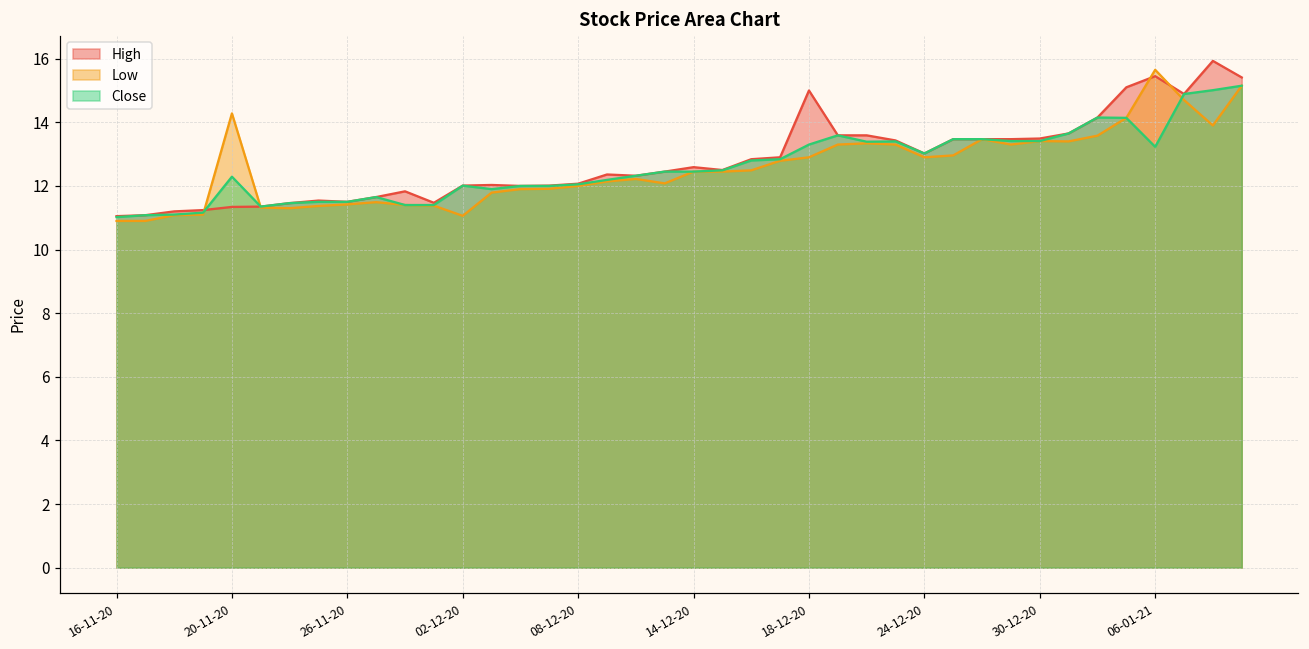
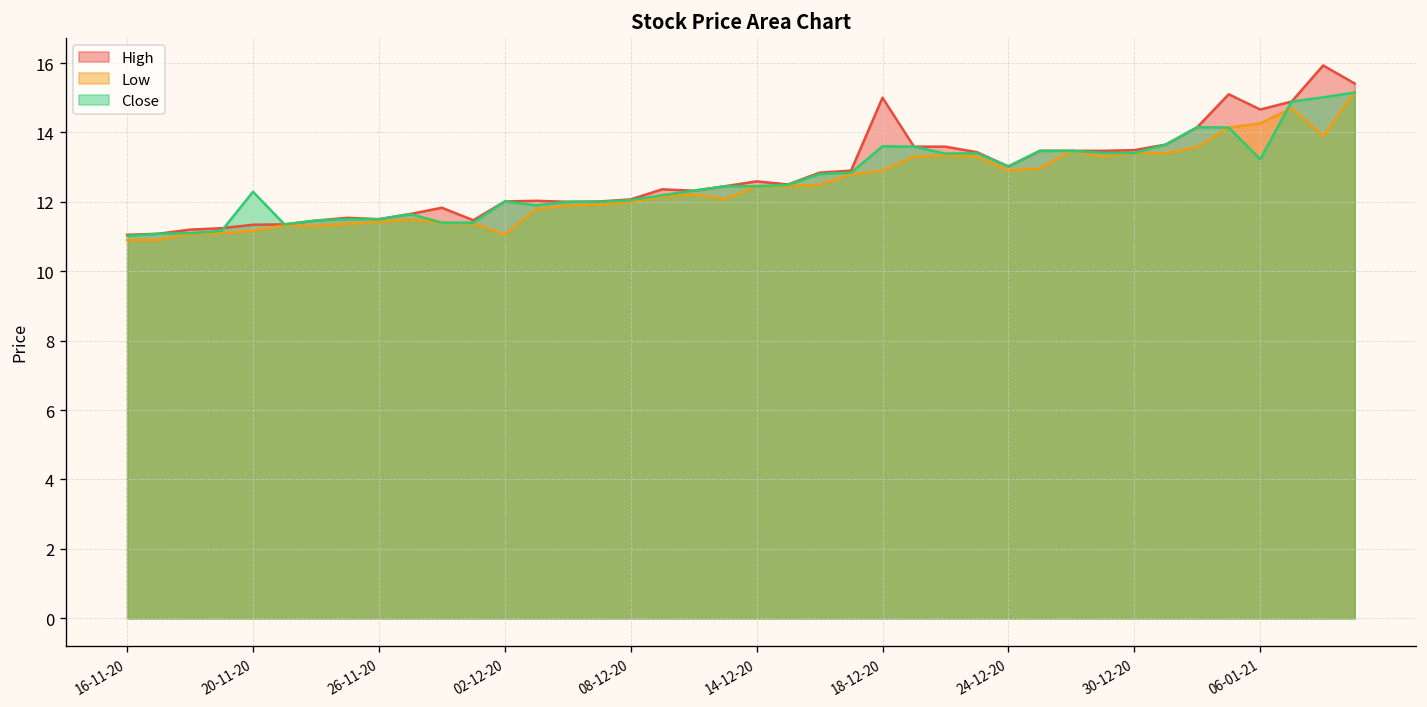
  {
    "High": {
      "20-11-20": 11.3,
      "14-12-20": 12.6,
      "18-12-20": 15.0,
-     "06-01-21": 15.5
+     "06-01-21": 14.7
    },
    "Low": {
      "16-11-20": 10.9,
-     "20-11-20": 14.3,
+     "20-11-20": 11.2,
      "02-12-20": 11.1,
      "18-12-20": 12.9,
      "24-12-20": 12.9,
-     "06-01-21": 15.7
+     "06-01-21": 14.3
    },
    "Close": {
      "20-11-20": 12.3,
-     "18-12-20": 13.3,
+     "18-12-20": 13.6,
      "06-01-21": 13.2
    }
  }
